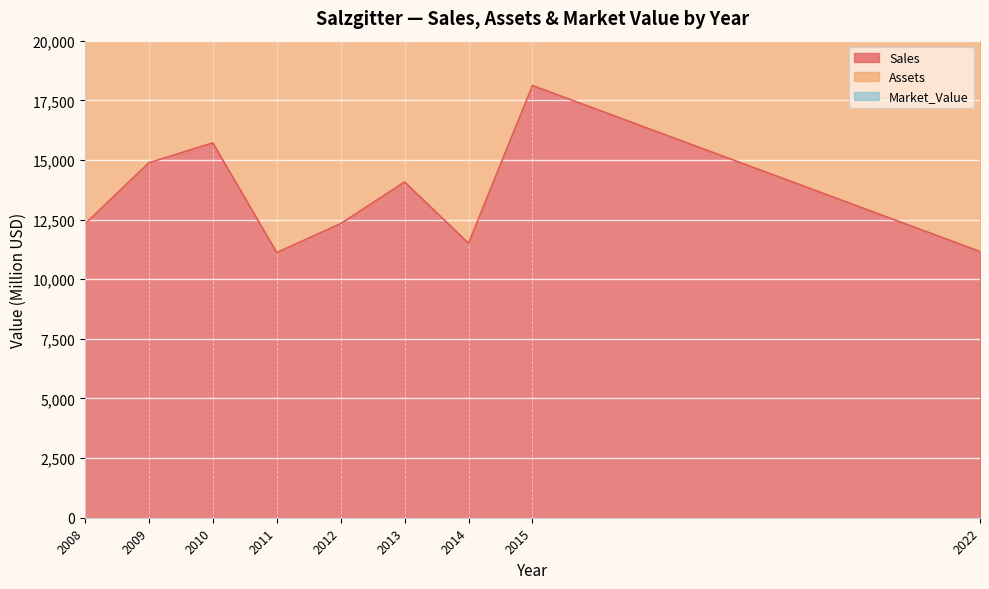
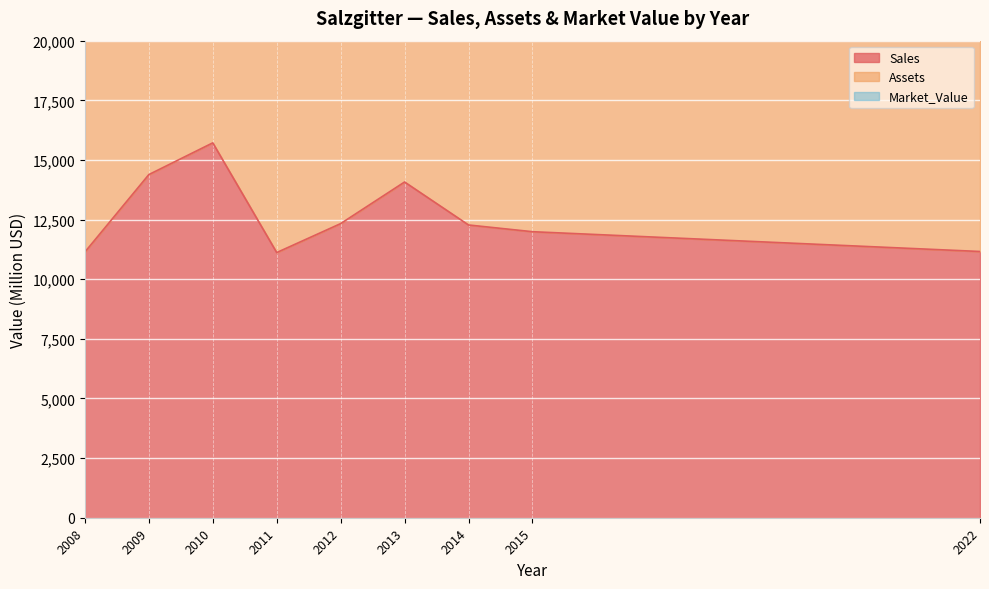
  {
    "Sales": {
-     "2008": "12,300",
-     "2009": "14,900",
+     "2008": "11,100",
+     "2009": "14,400",
      "2010": "15,700",
      "2011": "11,100",
      "2012": "12,300",
      "2013": "14,100",
-     "2014": "11,500",
-     "2015": "18,100",
+     "2014": "12,300",
+     "2015": "12,000",
      "2022": "11,200"
    }
  }
